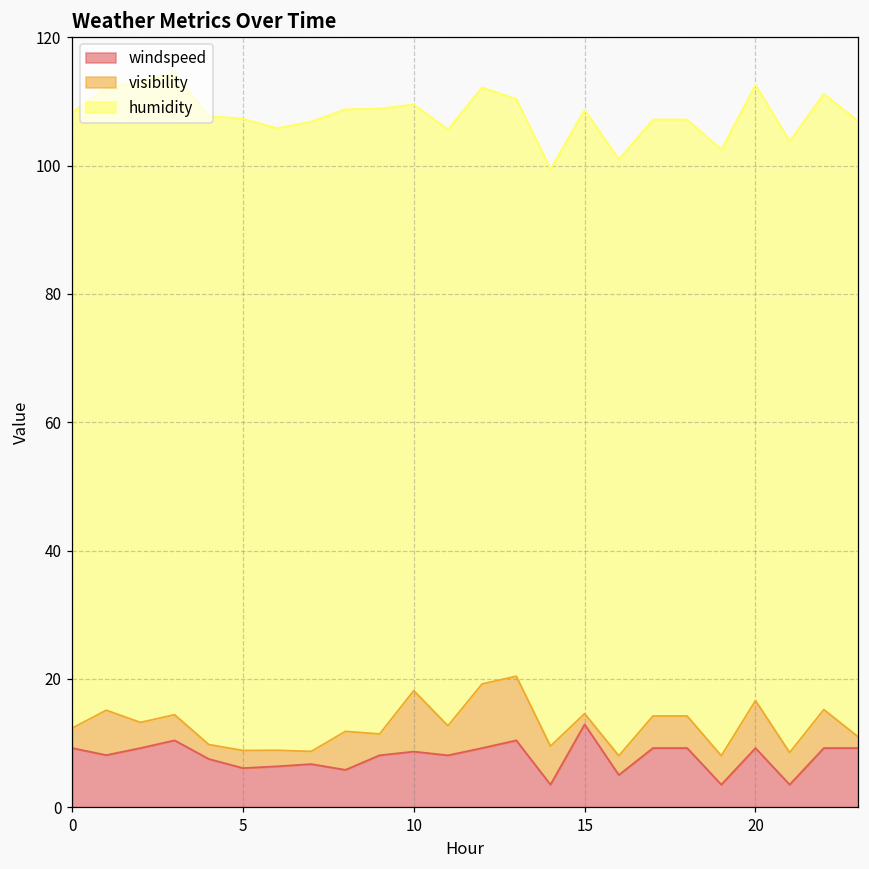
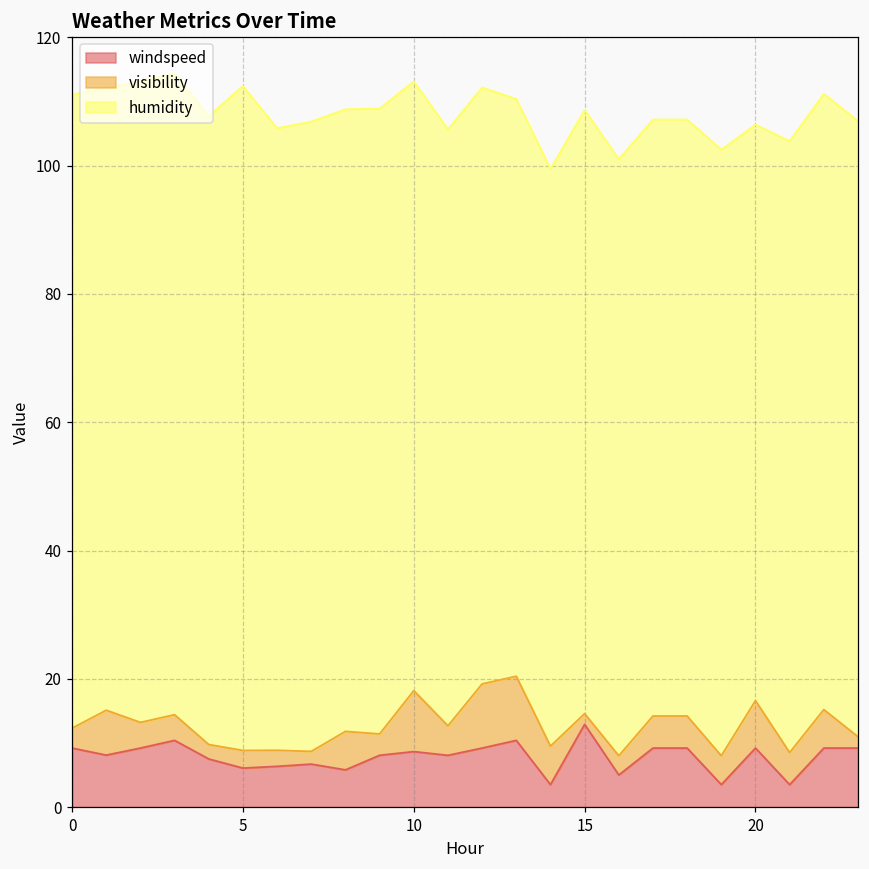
  {
    "windspeed": {
      "0": 9,
      "5": 6,
      "10": 9,
      "15": 13,
      "20": 9
    },
    "visibility": {
      "0": 3,
      "5": 3,
      "10": 9,
      "15": 2,
      "20": 7
    },
    "humidity": {
-     "0": 96,
-     "5": 99,
-     "10": 91,
+     "0": 99,
+     "5": 104,
+     "10": 95,
      "15": 94,
-     "20": 96
+     "20": 90
    }
  }
